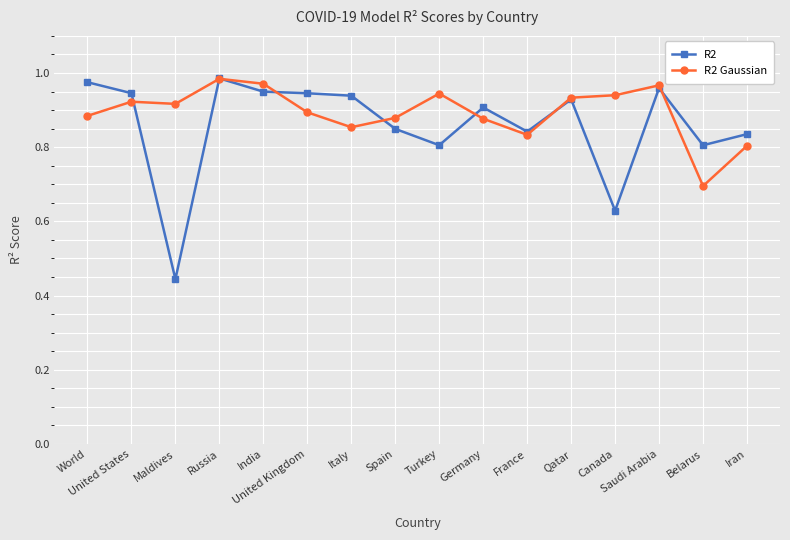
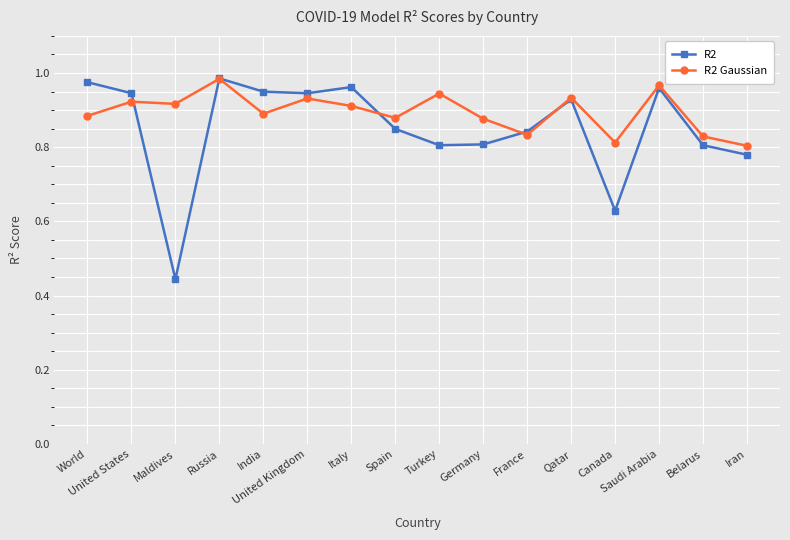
  {
    "R2": {
      "World": 0.98,
      "United States": 0.95,
      "Maldives": 0.44,
      "India": 0.95,
      "United Kingdom": 0.95,
-     "Italy": 0.94,
+     "Italy": 0.96,
      "Spain": 0.85,
      "Turkey": 0.81,
-     "Germany": 0.91,
+     "Germany": 0.81,
      "France": 0.84,
      "Canada": 0.63,
      "Saudi Arabia": 0.96,
      "Belarus": 0.81,
-     "Iran": 0.84
+     "Iran": 0.78
    },
    "R2 Gaussian": {
      "World": 0.88,
      "United States": 0.92,
      "Maldives": 0.92,
-     "India": 0.97,
-     "United Kingdom": 0.89,
-     "Italy": 0.85,
+     "India": 0.89,
+     "United Kingdom": 0.93,
+     "Italy": 0.91,
      "Spain": 0.88,
      "Turkey": 0.94,
      "Germany": 0.88,
      "France": 0.83,
-     "Canada": 0.94,
+     "Canada": 0.81,
      "Saudi Arabia": 0.97,
-     "Belarus": 0.70,
+     "Belarus": 0.83,
      "Iran": 0.80
    }
  }
